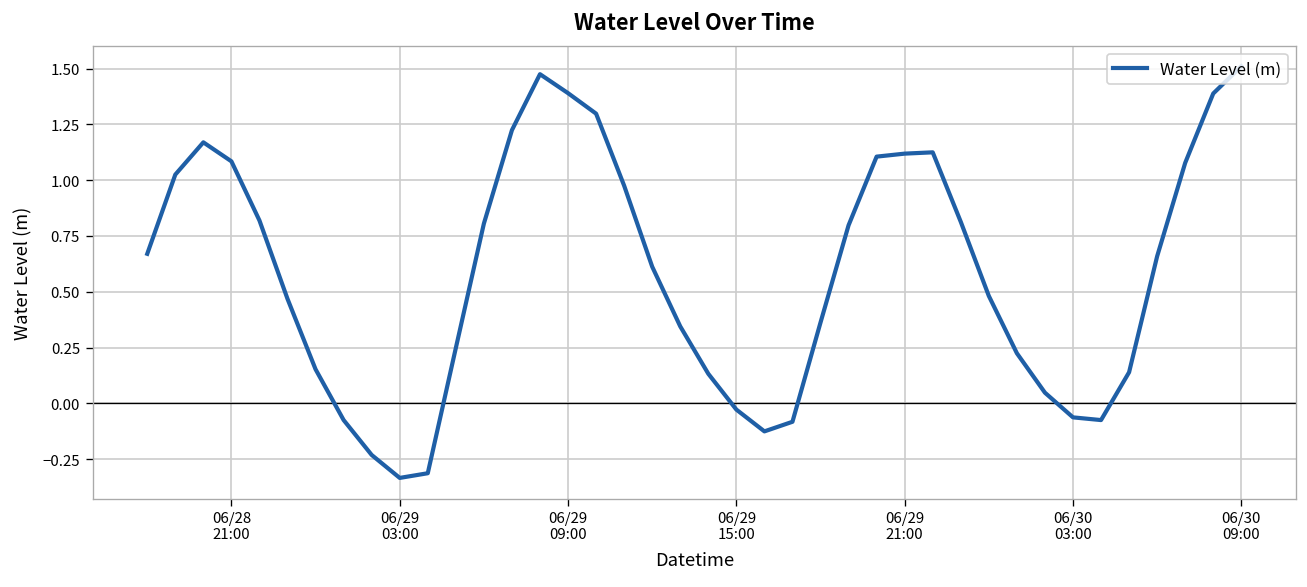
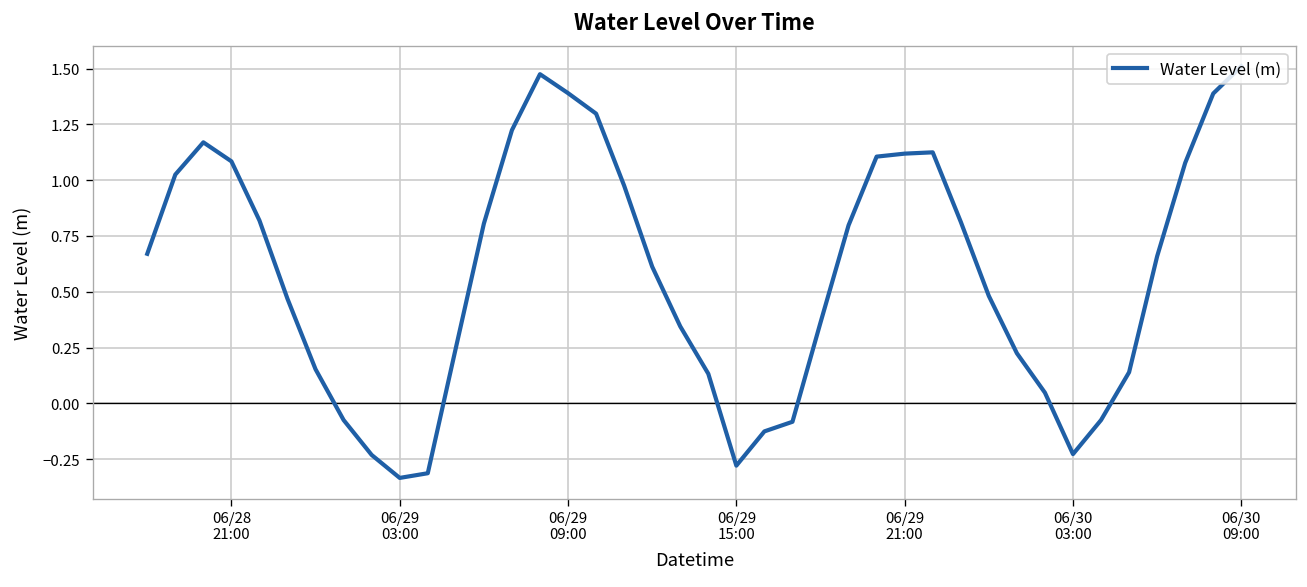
  {
    "06/28 21:00": 1.08,
    "06/29 03:00": -0.33,
    "06/29 09:00": 1.39,
-   "06/29 15:00": -0.03,
+   "06/29 15:00": -0.28,
    "06/29 21:00": 1.12,
-   "06/30 03:00": -0.06
+   "06/30 03:00": -0.23
  }
